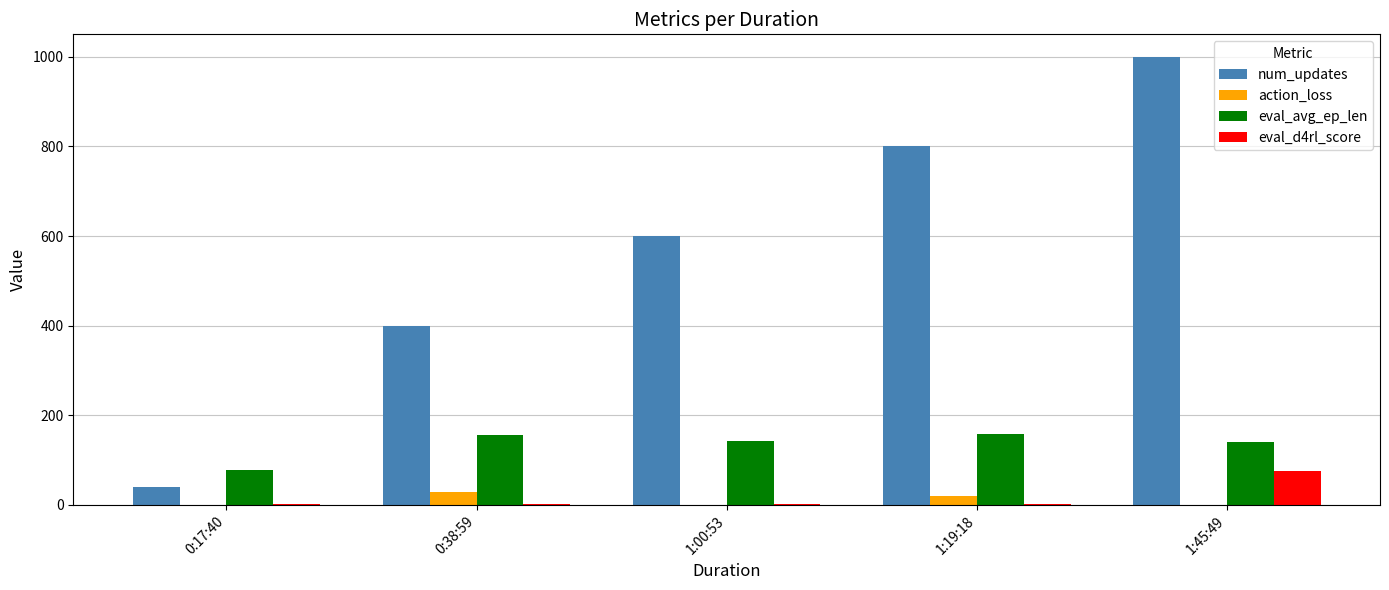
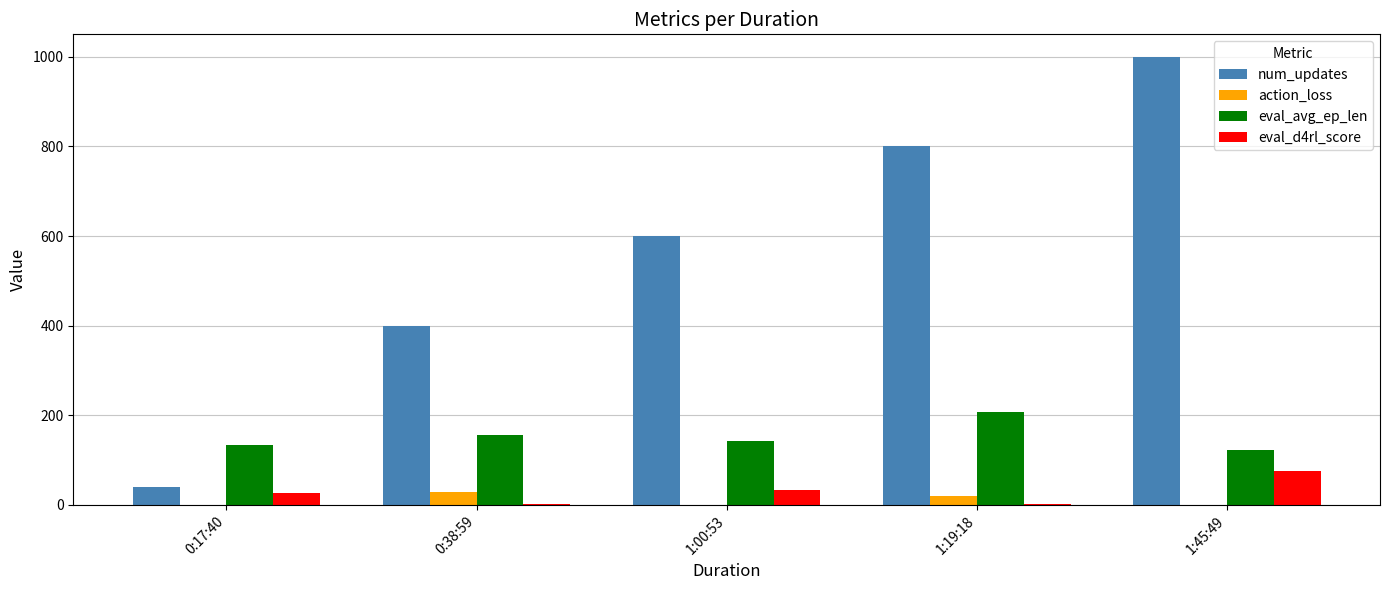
  {
    "num_updates": {
      "0:17:40": 40,
      "0:38:59": 400,
      "1:00:53": 600,
      "1:19:18": 800,
      "1:45:49": 1000
    },
    "action_loss": {
      "0:38:59": 30,
      "1:19:18": 20
    },
    "eval_avg_ep_len": {
-     "0:17:40": 80,
+     "0:17:40": 130,
      "0:38:59": 160,
      "1:00:53": 140,
-     "1:19:18": 160,
-     "1:45:49": 140
+     "1:19:18": 210,
+     "1:45:49": 120
    },
    "eval_d4rl_score": {
-     "0:17:40": 0,
-     "1:00:53": 0,
+     "0:17:40": 30,
+     "1:00:53": 30,
      "1:45:49": 80
    }
  }
